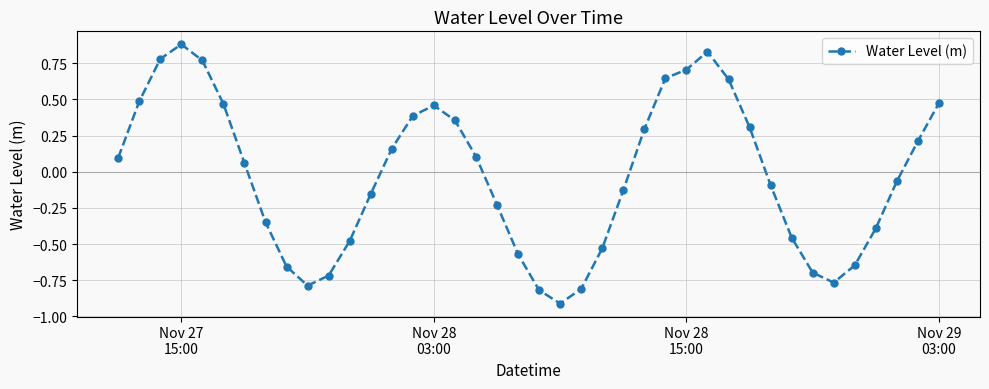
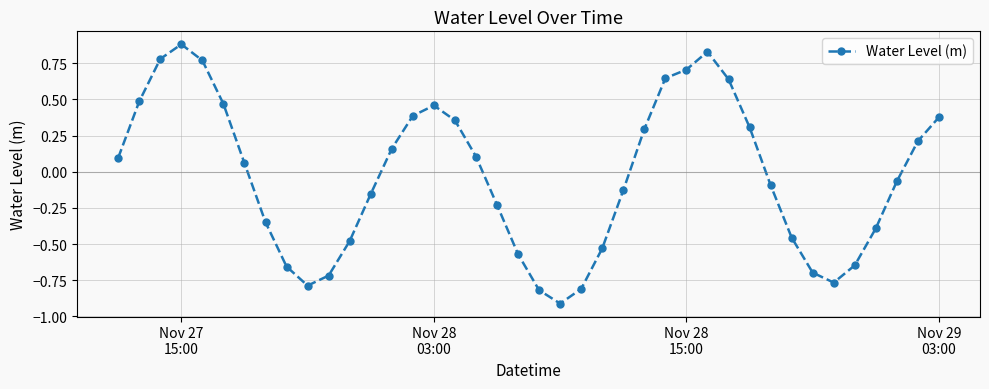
  {
    "Nov 27 15:00": 0.88,
    "Nov 28 03:00": 0.46,
    "Nov 28 15:00": 0.71,
-   "Nov 29 03:00": 0.47
+   "Nov 29 03:00": 0.38
  }
